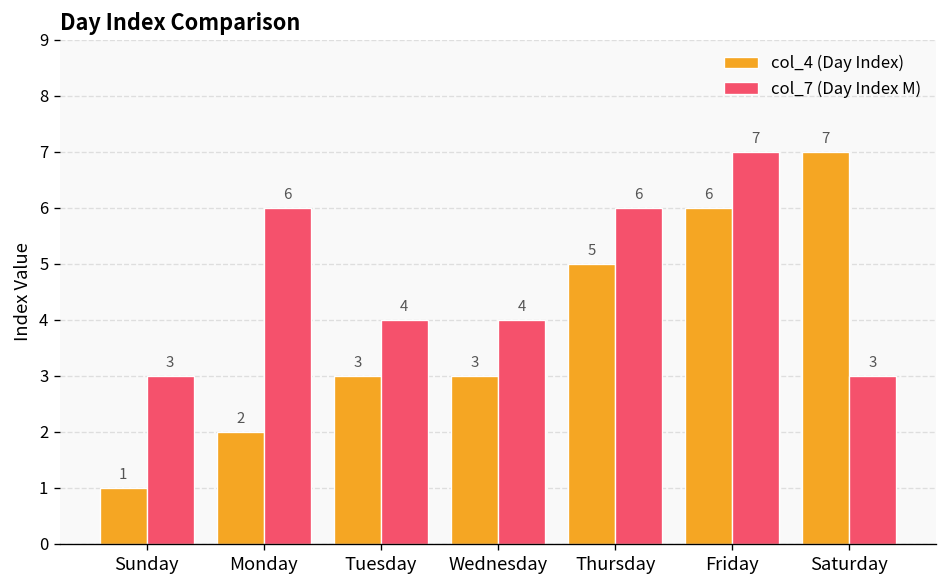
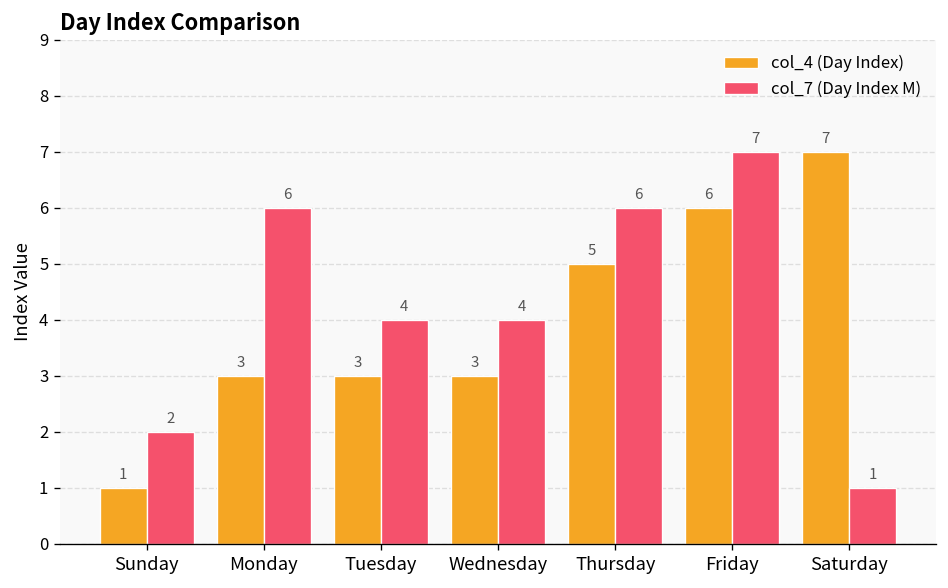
  {
    "col_4 (Day Index)": {
      "Sunday": 1,
-     "Monday": 2,
+     "Monday": 3,
      "Tuesday": 3,
      "Wednesday": 3,
      "Thursday": 5,
      "Friday": 6,
      "Saturday": 7
    },
    "col_7 (Day Index M)": {
-     "Sunday": 3,
+     "Sunday": 2,
      "Monday": 6,
      "Tuesday": 4,
      "Wednesday": 4,
      "Thursday": 6,
      "Friday": 7,
-     "Saturday": 3
+     "Saturday": 1
    }
  }
